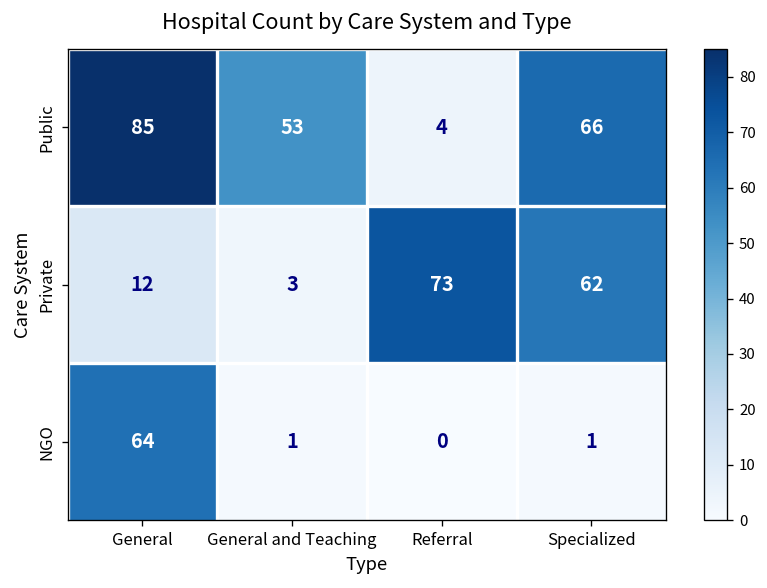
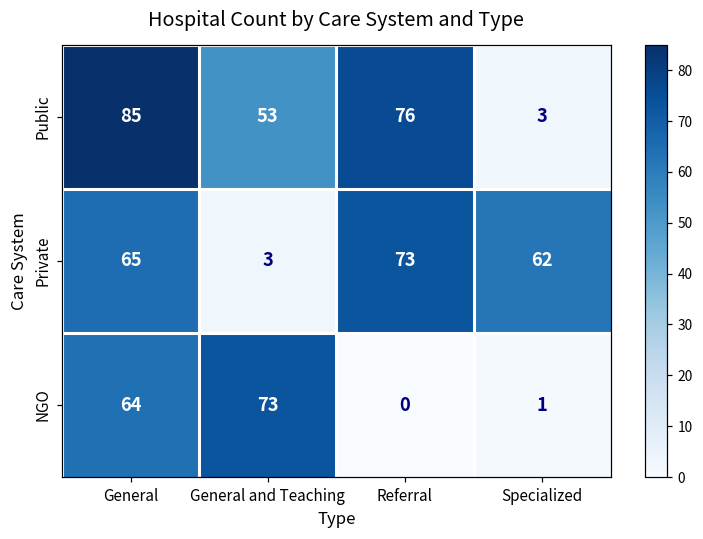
  {
    "Public": {
      "General": 85,
      "General and Teaching": 53,
-     "Referral": 4,
-     "Specialized": 66
+     "Referral": 76,
+     "Specialized": 3
    },
    "Private": {
-     "General": 12,
+     "General": 65,
      "General and Teaching": 3,
      "Referral": 73,
      "Specialized": 62
    },
    "NGO": {
      "General": 64,
-     "General and Teaching": 1,
+     "General and Teaching": 73,
      "Referral": 0,
      "Specialized": 1
    }
  }
